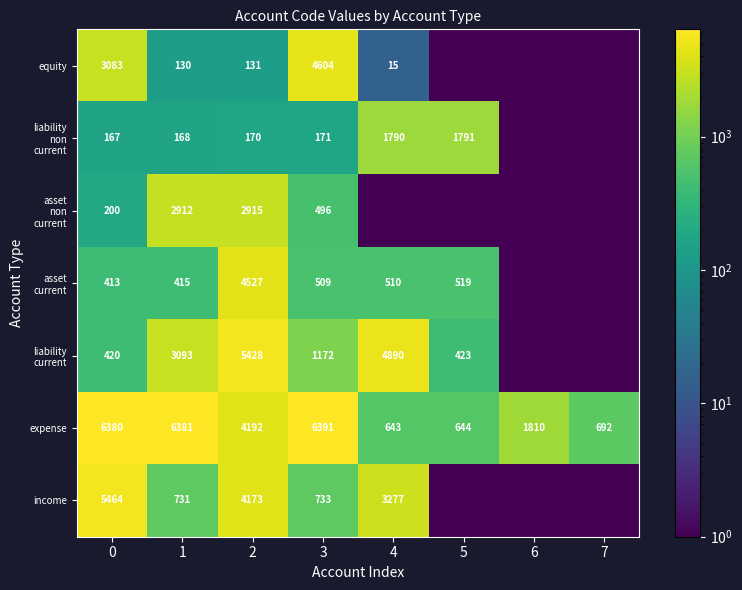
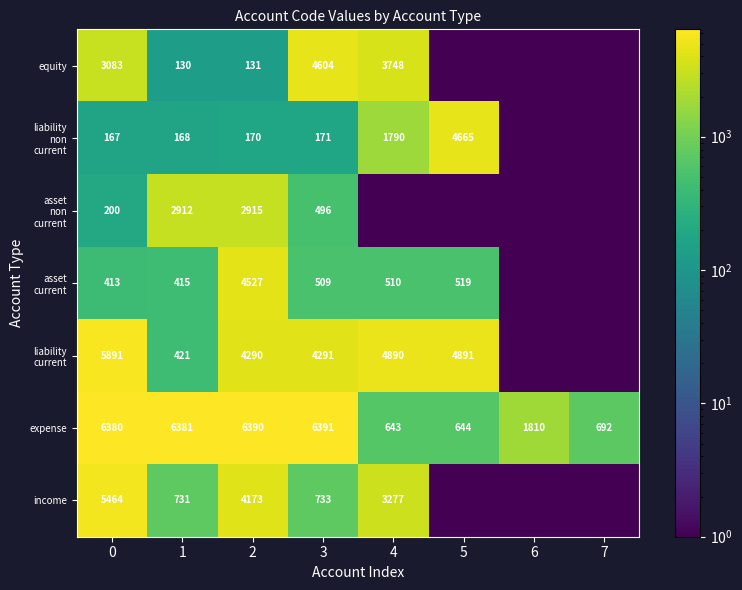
  {
    "equity": {
      "0": 3083,
      "1": 130,
      "2": 131,
      "3": 4604,
-     "4": 15
+     "4": 3748
    },
    "liability non current": {
      "0": 167,
      "1": 168,
      "2": 170,
      "3": 171,
      "4": 1790,
-     "5": 1791
+     "5": 4665
    },
    "asset non current": {
      "0": 200,
      "1": 2912,
      "2": 2915,
      "3": 496
    },
    "asset current": {
      "0": 413,
      "1": 415,
      "2": 4527,
      "3": 509,
      "4": 510,
      "5": 519
    },
    "liability current": {
-     "0": 420,
-     "1": 3093,
-     "2": 5428,
-     "3": 1172,
+     "0": 5891,
+     "1": 421,
+     "2": 4290,
+     "3": 4291,
      "4": 4890,
-     "5": 423
+     "5": 4891
    },
    "expense": {
      "0": 6380,
      "1": 6381,
-     "2": 4192,
+     "2": 6390,
      "3": 6391,
      "4": 643,
      "5": 644,
      "6": 1810,
      "7": 692
    },
    "income": {
      "0": 5464,
      "1": 731,
      "2": 4173,
      "3": 733,
      "4": 3277
    }
  }
